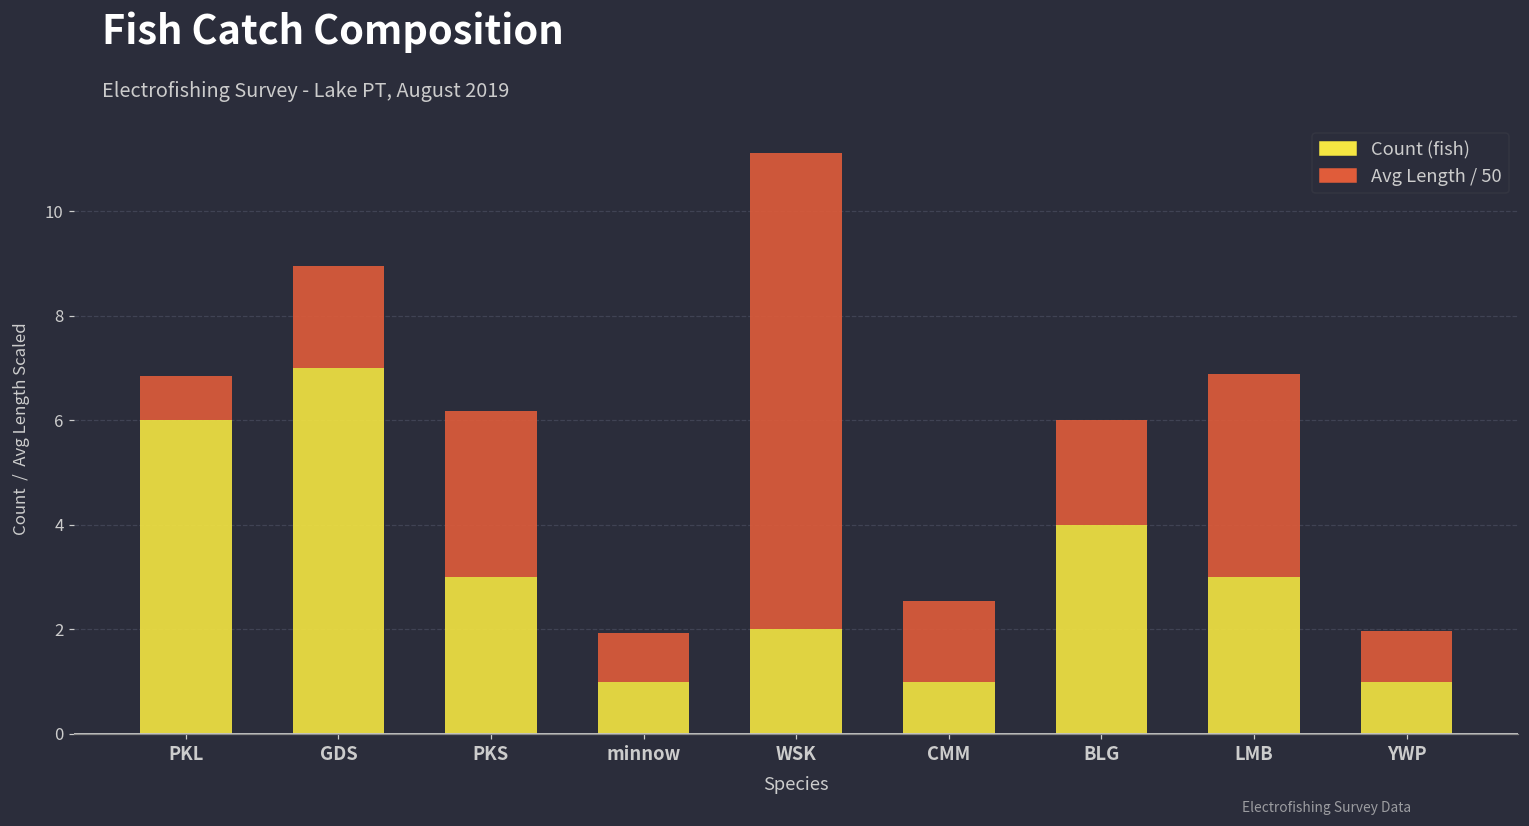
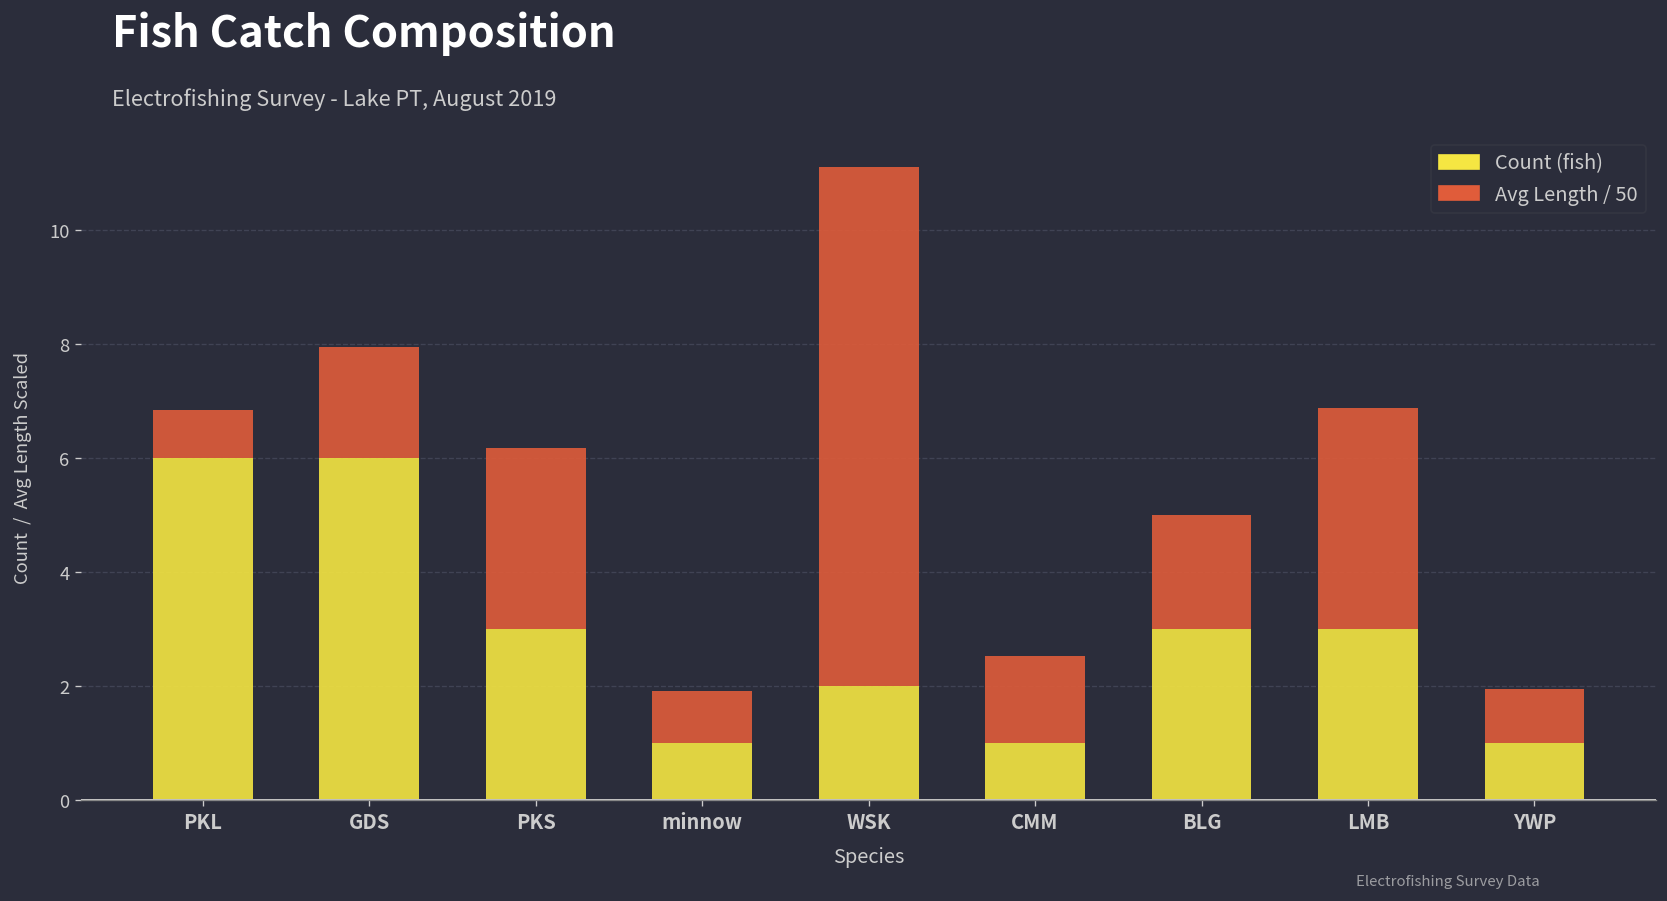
  {
    "Count (fish)": {
      "PKL": 6,
-     "GDS": 7,
+     "GDS": 6,
      "PKS": 3,
      "minnow": 1,
      "WSK": 2,
      "CMM": 1,
-     "BLG": 4,
+     "BLG": 3,
      "LMB": 3,
      "YWP": 1
    },
    "Avg Length / 50": {
      "PKL": 0.8,
      "GDS": 2,
      "PKS": 3.2,
      "minnow": 0.9,
      "WSK": 9.1,
      "CMM": 1.5,
      "BLG": 2,
      "LMB": 3.9,
      "YWP": 1
    }
  }
